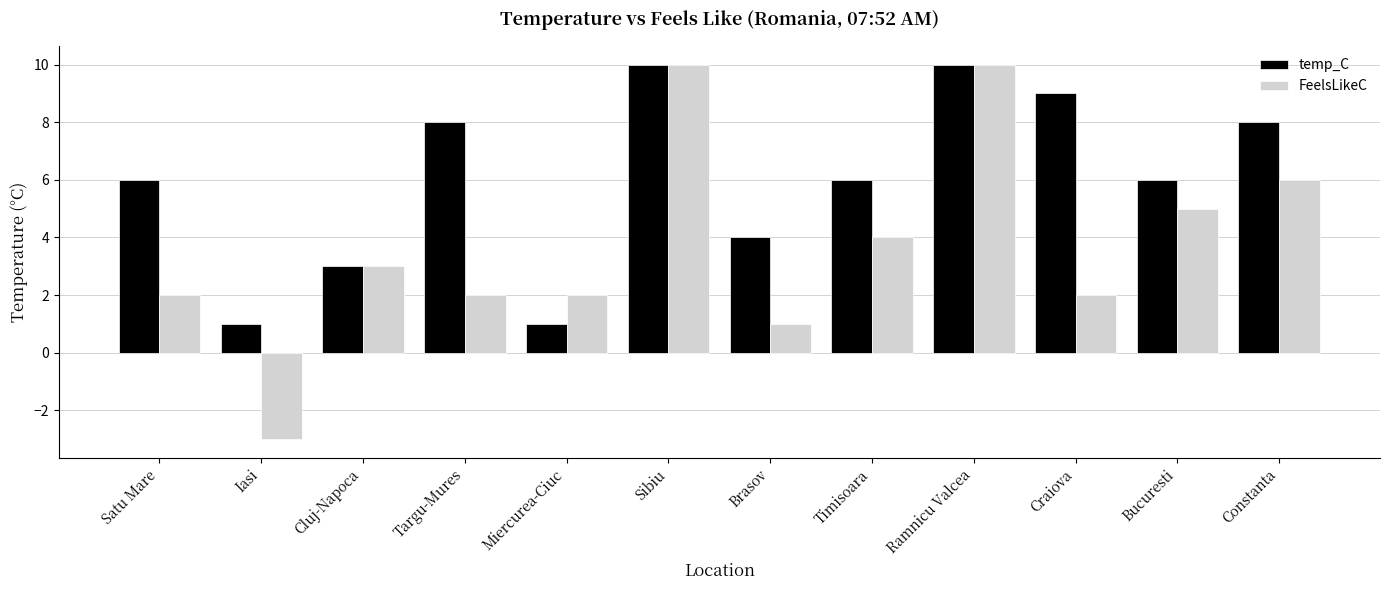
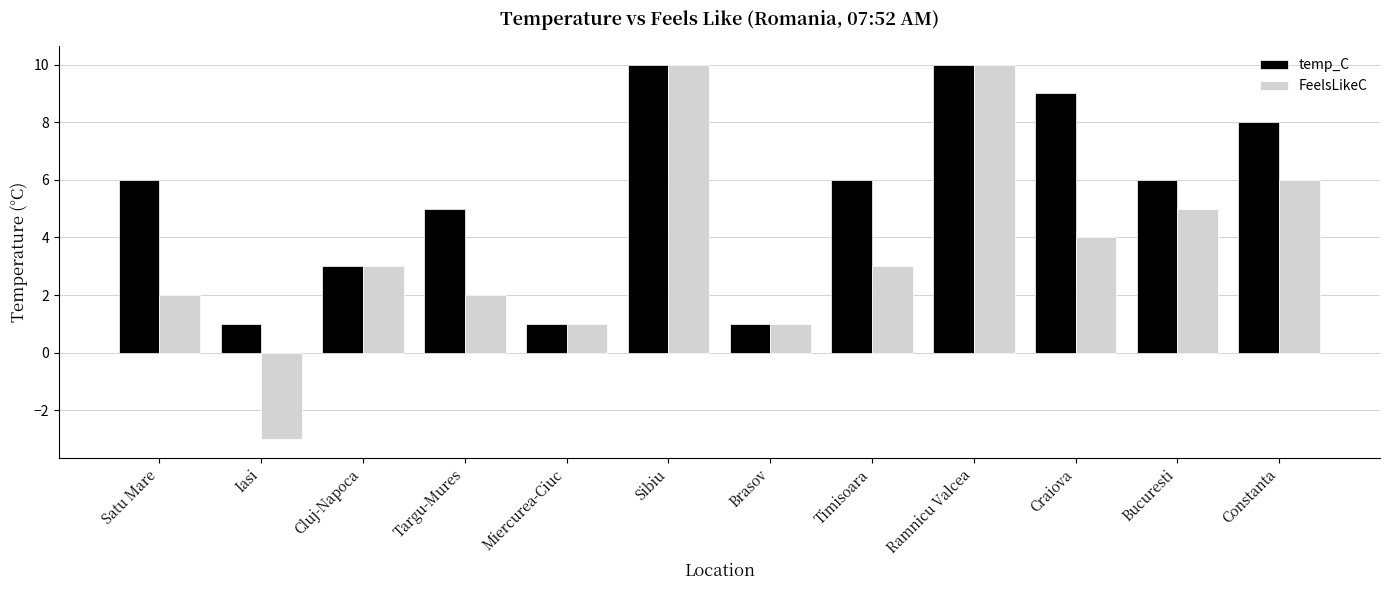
  {
    "temp_C": {
      "Satu Mare": 6,
      "Iasi": 1,
      "Cluj-Napoca": 3,
-     "Targu-Mures": 8,
+     "Targu-Mures": 5,
      "Miercurea-Ciuc": 1,
      "Sibiu": 10,
-     "Brasov": 4,
+     "Brasov": 1,
      "Timisoara": 6,
      "Ramnicu Valcea": 10,
      "Craiova": 9,
      "Bucuresti": 6,
      "Constanta": 8
    },
    "FeelsLikeC": {
      "Satu Mare": 2,
      "Iasi": -3,
      "Cluj-Napoca": 3,
      "Targu-Mures": 2,
-     "Miercurea-Ciuc": 2,
+     "Miercurea-Ciuc": 1,
      "Sibiu": 10,
      "Brasov": 1,
-     "Timisoara": 4,
+     "Timisoara": 3,
      "Ramnicu Valcea": 10,
-     "Craiova": 2,
+     "Craiova": 4,
      "Bucuresti": 5,
      "Constanta": 6
    }
  }
